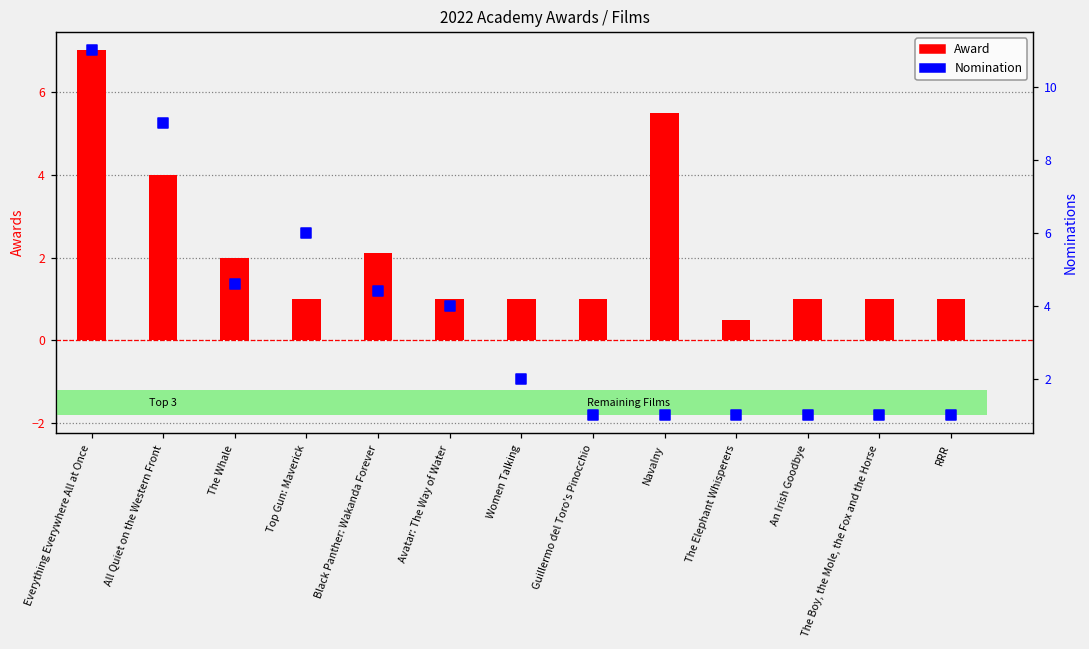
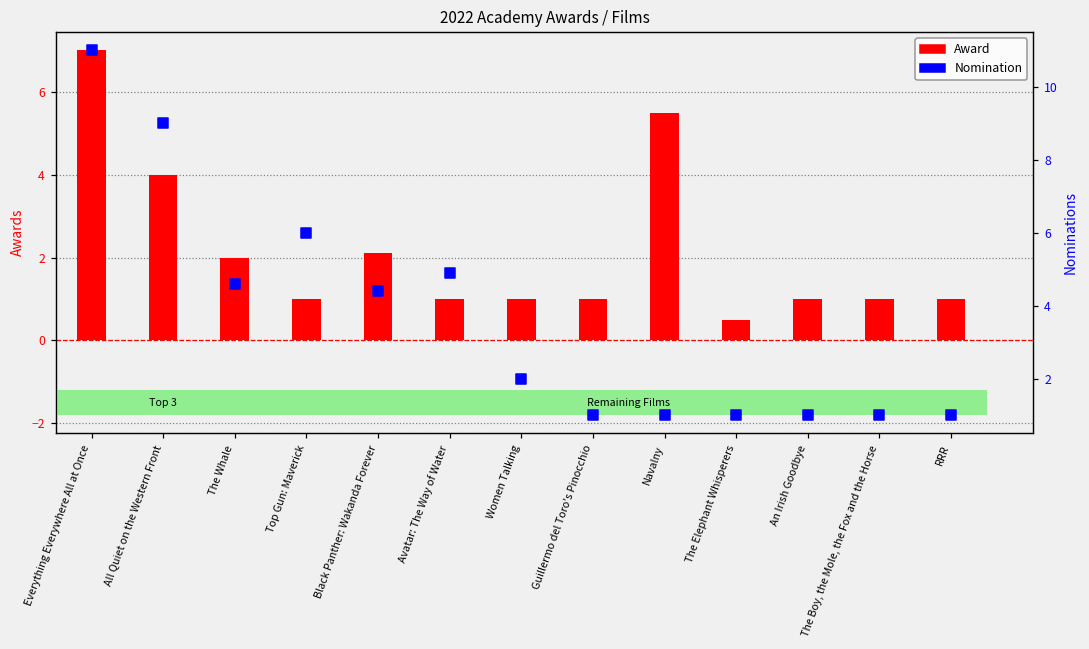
  {
    "Award": {
      "Everything Everywhere All at Once": 7.0,
      "All Quiet on the Western Front": 4.0,
      "The Whale": 2.0,
      "Top Gun: Maverick": 1.0,
      "Black Panther: Wakanda Forever": 2.1,
      "Avatar: The Way of Water": 1.0,
      "Women Talking": 1.0,
      "Guillermo del Toro's Pinocchio": 1.0,
      "Navalny": 5.5,
      "The Elephant Whisperers": 0.5,
      "An Irish Goodbye": 1.0,
      "The Boy, the Mole, the Fox and the Horse": 1.0,
      "RRR": 1.0
    },
    "Nomination": {
-     "Avatar: The Way of Water": 4.0
+     "Avatar: The Way of Water": 4.9
    }
  }
